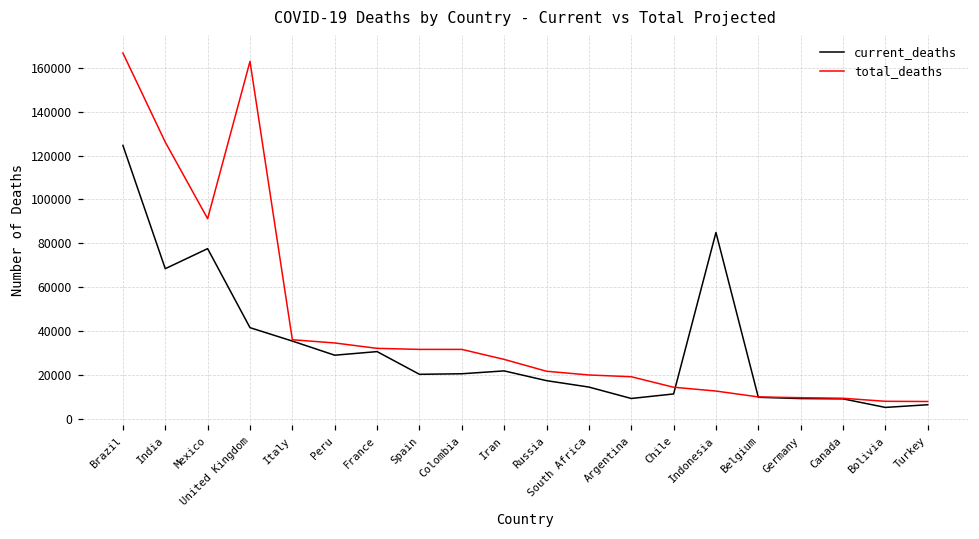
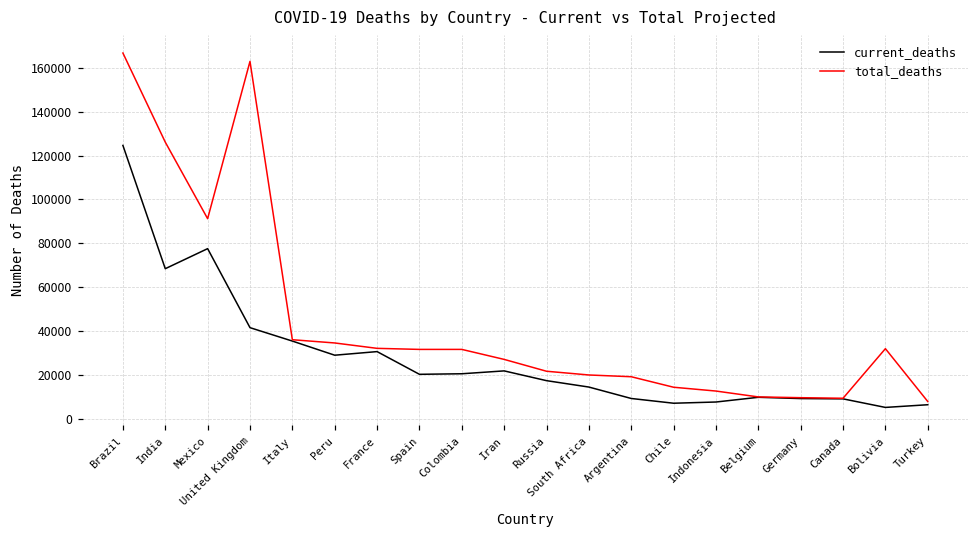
  {
    "current_deaths": {
      "Brazil": 125000,
      "India": 68000,
      "Mexico": 78000,
      "United Kingdom": 42000,
      "Peru": 29000,
      "France": 31000,
      "Spain": 20000,
      "Colombia": 21000,
      "Iran": 22000,
      "Russia": 17000,
      "South Africa": 15000,
      "Argentina": 9000,
-     "Chile": 11000,
-     "Indonesia": 85000,
+     "Chile": 7000,
+     "Indonesia": 8000,
      "Bolivia": 5000,
      "Turkey": 7000
    },
    "total_deaths": {
      "Brazil": 167000,
      "India": 126000,
      "Mexico": 91000,
      "United Kingdom": 163000,
      "Peru": 35000,
      "France": 32000,
      "Spain": 32000,
      "Colombia": 32000,
      "Iran": 27000,
      "Russia": 22000,
      "South Africa": 20000,
      "Argentina": 19000,
      "Chile": 14000,
      "Indonesia": 13000,
-     "Bolivia": 8000,
+     "Bolivia": 32000,
      "Turkey": 8000
    }
  }
